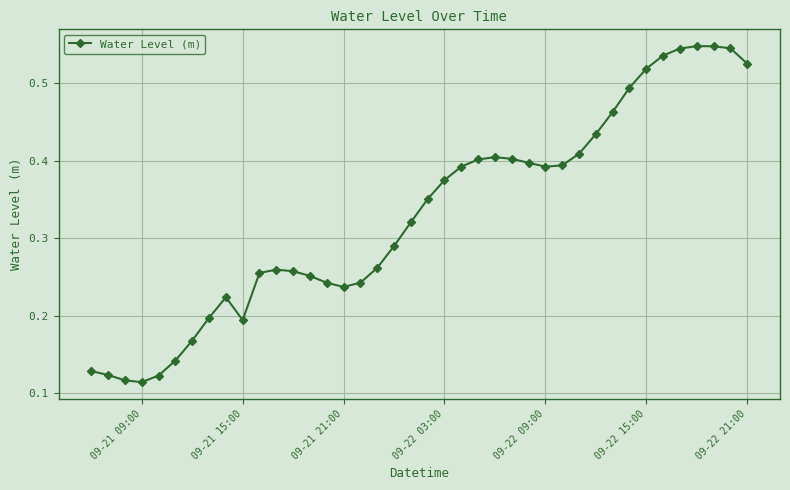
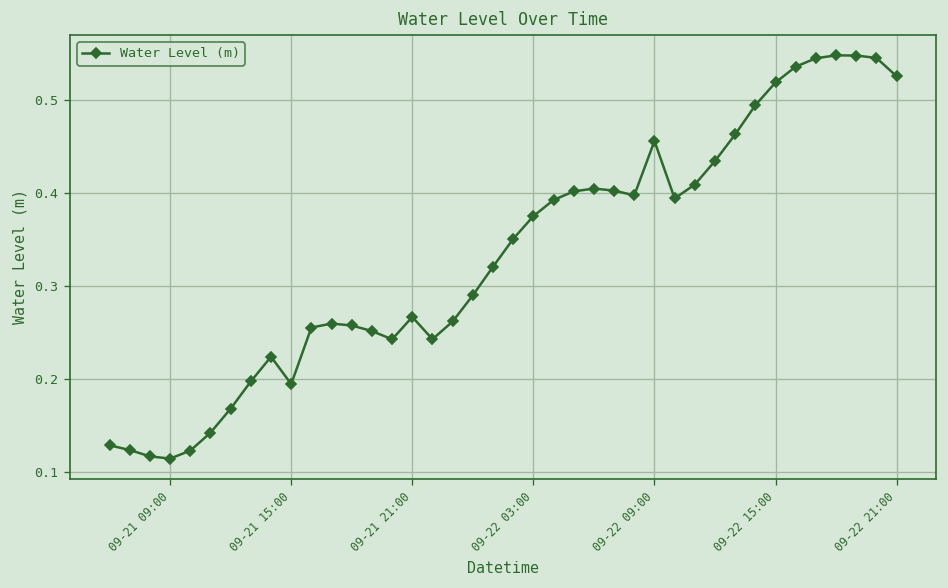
  {
    "09-21 09:00": 0.11,
    "09-21 15:00": 0.19,
-   "09-21 21:00": 0.24,
+   "09-21 21:00": 0.27,
    "09-22 03:00": 0.37,
-   "09-22 09:00": 0.39,
+   "09-22 09:00": 0.46,
    "09-22 15:00": 0.52,
    "09-22 21:00": 0.53
  }
